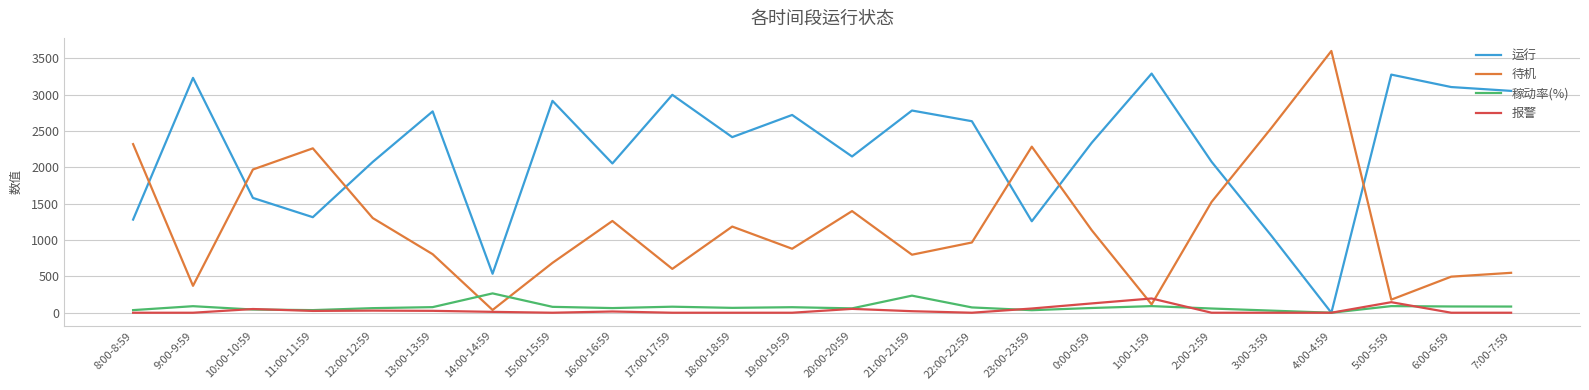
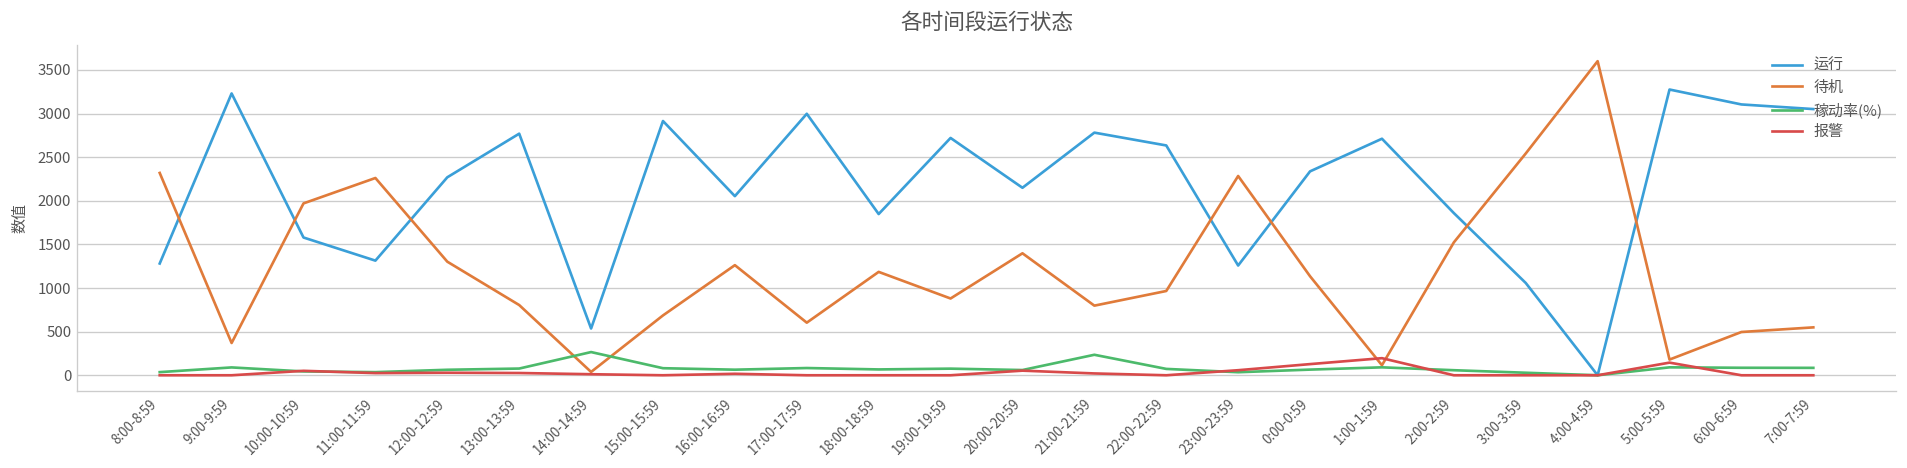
  {
    "运行": {
      "8:00-8:59": 1300,
      "9:00-9:59": 3200,
      "10:00-10:59": 1600,
      "11:00-11:59": 1300,
-     "12:00-12:59": 2100,
+     "12:00-12:59": 2300,
      "13:00-13:59": 2800,
      "14:00-14:59": 500,
      "15:00-15:59": 2900,
      "16:00-16:59": 2100,
      "17:00-17:59": 3000,
-     "18:00-18:59": 2400,
+     "18:00-18:59": 1800,
      "19:00-19:59": 2700,
      "20:00-20:59": 2100,
      "21:00-21:59": 2800,
      "22:00-22:59": 2600,
      "23:00-23:59": 1300,
      "0:00-0:59": 2300,
-     "1:00-1:59": 3300,
-     "2:00-2:59": 2100,
+     "1:00-1:59": 2700,
+     "2:00-2:59": 1900,
      "3:00-3:59": 1100,
      "5:00-5:59": 3300,
      "6:00-6:59": 3100,
      "7:00-7:59": 3100
    },
    "稼动率(%)": {
      "8:00-8:59": 0,
      "9:00-9:59": 100,
      "13:00-13:59": 100,
      "14:00-14:59": 300,
      "15:00-15:59": 100,
      "16:00-16:59": 100,
      "17:00-17:59": 100,
      "18:00-18:59": 100,
      "19:00-19:59": 100,
      "21:00-21:59": 200,
      "22:00-22:59": 100,
      "0:00-0:59": 100,
      "2:00-2:59": 100,
      "5:00-5:59": 100,
      "6:00-6:59": 100,
      "7:00-7:59": 100
    }
  }
